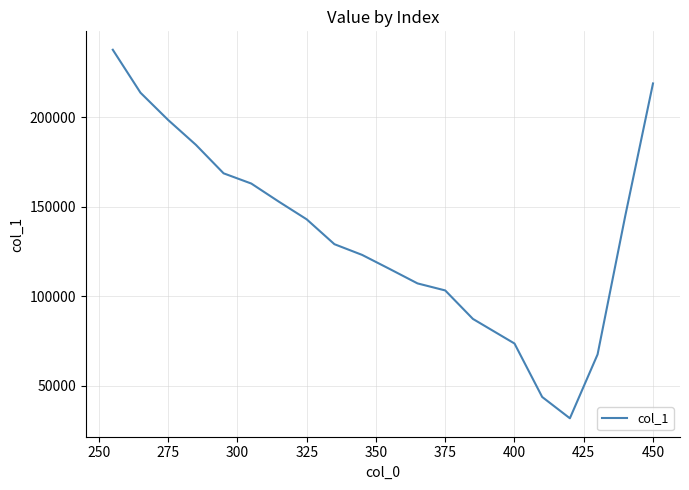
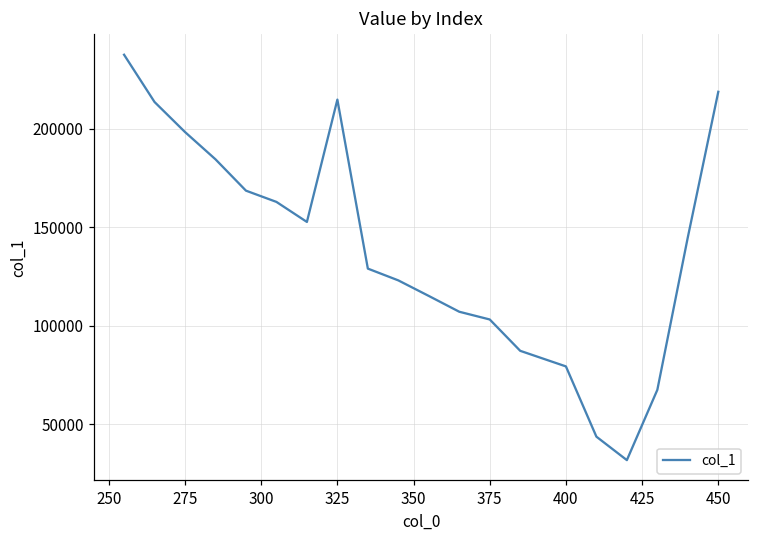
  {
    "275": 198000,
-   "325": 143000,
+   "325": 215000,
    "375": 103000,
-   "400": 74000,
+   "400": 79000,
    "450": 219000
  }
